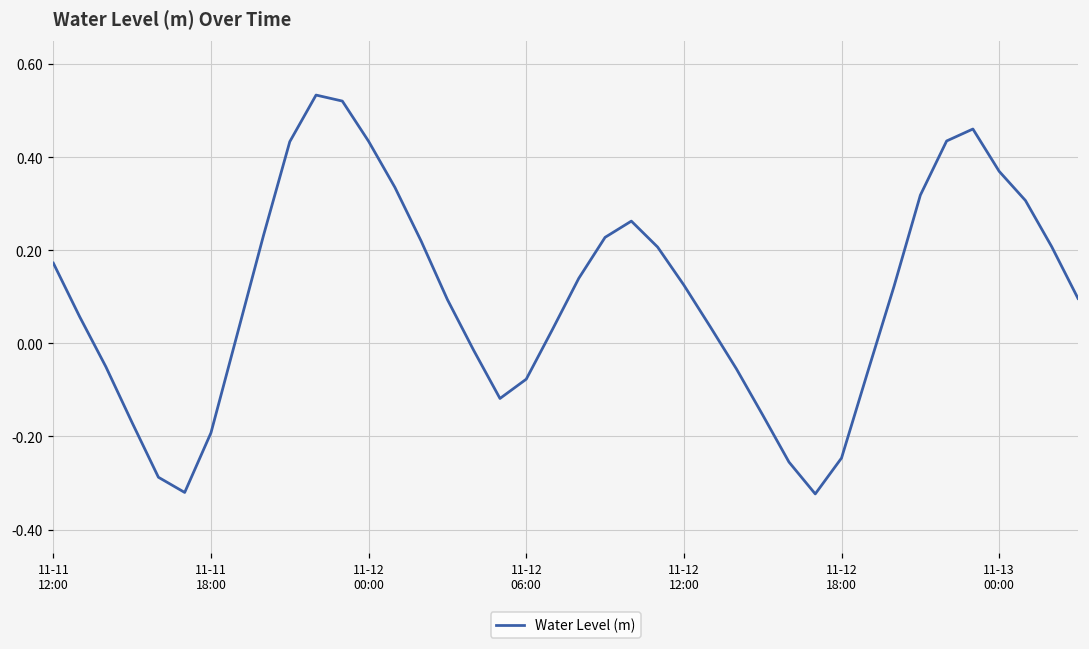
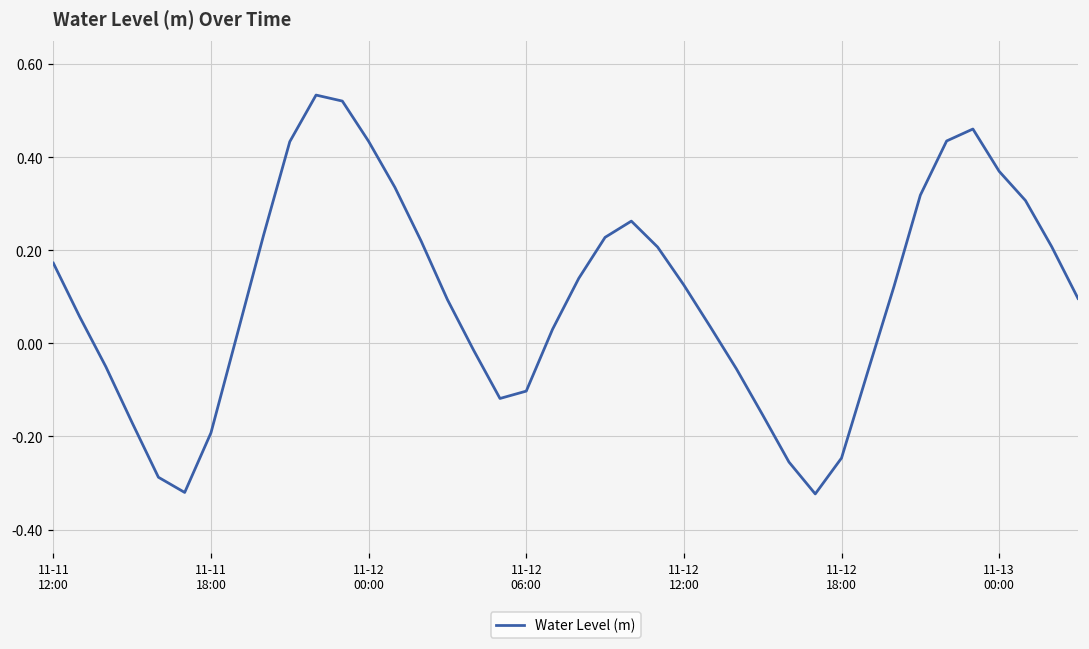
  {
    "11-11 12:00": 0.17,
    "11-11 18:00": -0.19,
    "11-12 00:00": 0.43,
-   "11-12 06:00": -0.08,
+   "11-12 06:00": -0.10,
    "11-12 12:00": 0.13,
    "11-12 18:00": -0.25,
    "11-13 00:00": 0.37
  }
